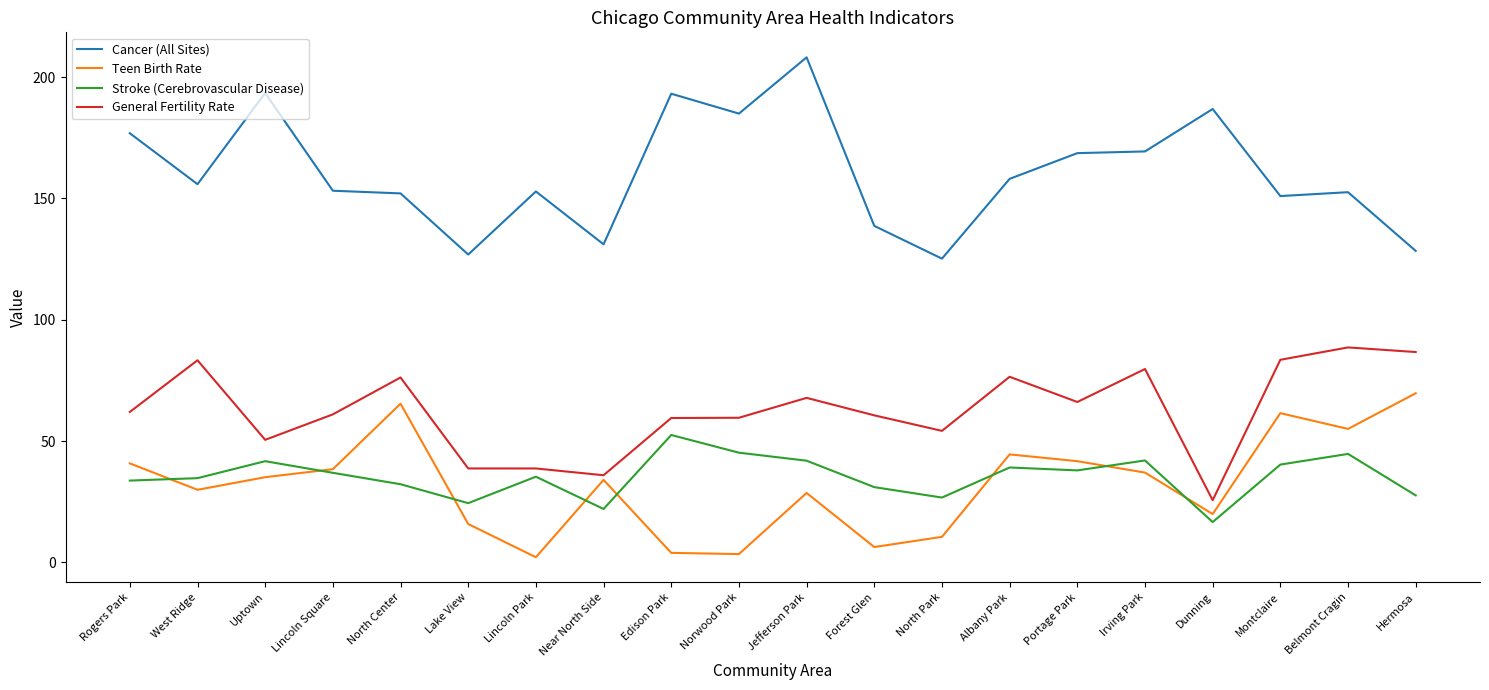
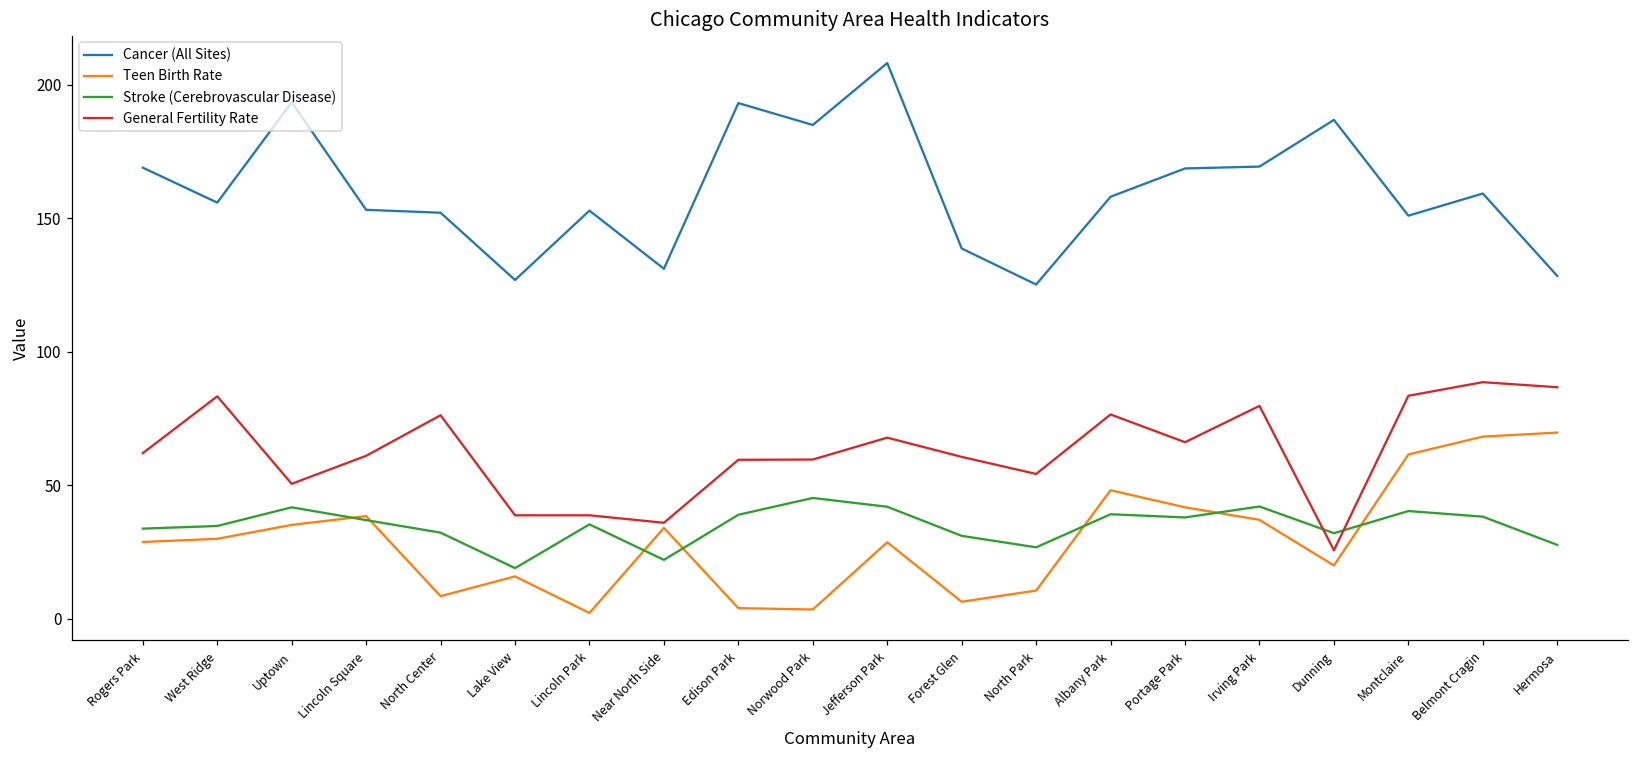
  {
    "Cancer (All Sites)": {
-     "Rogers Park": 177,
+     "Rogers Park": 169,
      "West Ridge": 156,
      "Lincoln Square": 153,
      "North Center": 152,
      "Lake View": 127,
      "Lincoln Park": 153,
      "Near North Side": 131,
      "Edison Park": 193,
      "Norwood Park": 185,
      "Jefferson Park": 208,
      "Forest Glen": 139,
      "North Park": 125,
      "Albany Park": 158,
      "Portage Park": 169,
      "Irving Park": 169,
      "Dunning": 187,
      "Montclaire": 151,
-     "Belmont Cragin": 153,
+     "Belmont Cragin": 159,
      "Hermosa": 128
    },
    "Teen Birth Rate": {
-     "Rogers Park": 41,
+     "Rogers Park": 29,
      "West Ridge": 30,
      "Uptown": 35,
      "Lincoln Square": 38,
-     "North Center": 65,
+     "North Center": 8,
      "Lake View": 16,
      "Lincoln Park": 2,
      "Near North Side": 34,
      "Edison Park": 4,
      "Norwood Park": 3,
      "Jefferson Park": 29,
      "Forest Glen": 6,
      "North Park": 11,
-     "Albany Park": 45,
+     "Albany Park": 48,
      "Portage Park": 42,
      "Irving Park": 37,
      "Dunning": 20,
      "Montclaire": 62,
-     "Belmont Cragin": 55,
+     "Belmont Cragin": 68,
      "Hermosa": 70
    },
    "Stroke (Cerebrovascular Disease)": {
      "Rogers Park": 34,
      "West Ridge": 35,
      "Uptown": 42,
      "Lincoln Square": 37,
      "North Center": 32,
-     "Lake View": 24,
+     "Lake View": 19,
      "Lincoln Park": 35,
      "Near North Side": 22,
-     "Edison Park": 53,
+     "Edison Park": 39,
      "Norwood Park": 45,
      "Jefferson Park": 42,
      "Forest Glen": 31,
      "North Park": 27,
      "Albany Park": 39,
      "Portage Park": 38,
      "Irving Park": 42,
-     "Dunning": 17,
+     "Dunning": 32,
      "Montclaire": 40,
-     "Belmont Cragin": 45,
+     "Belmont Cragin": 38,
      "Hermosa": 28
    },
    "General Fertility Rate": {
      "Rogers Park": 62,
      "West Ridge": 83,
      "Uptown": 51,
      "Lincoln Square": 61,
      "North Center": 76,
      "Lake View": 39,
      "Lincoln Park": 39,
      "Near North Side": 36,
      "Edison Park": 60,
      "Norwood Park": 60,
      "Jefferson Park": 68,
      "Forest Glen": 61,
      "North Park": 54,
      "Albany Park": 77,
      "Portage Park": 66,
      "Irving Park": 80,
      "Dunning": 26,
      "Montclaire": 84,
      "Belmont Cragin": 89,
      "Hermosa": 87
    }
  }
